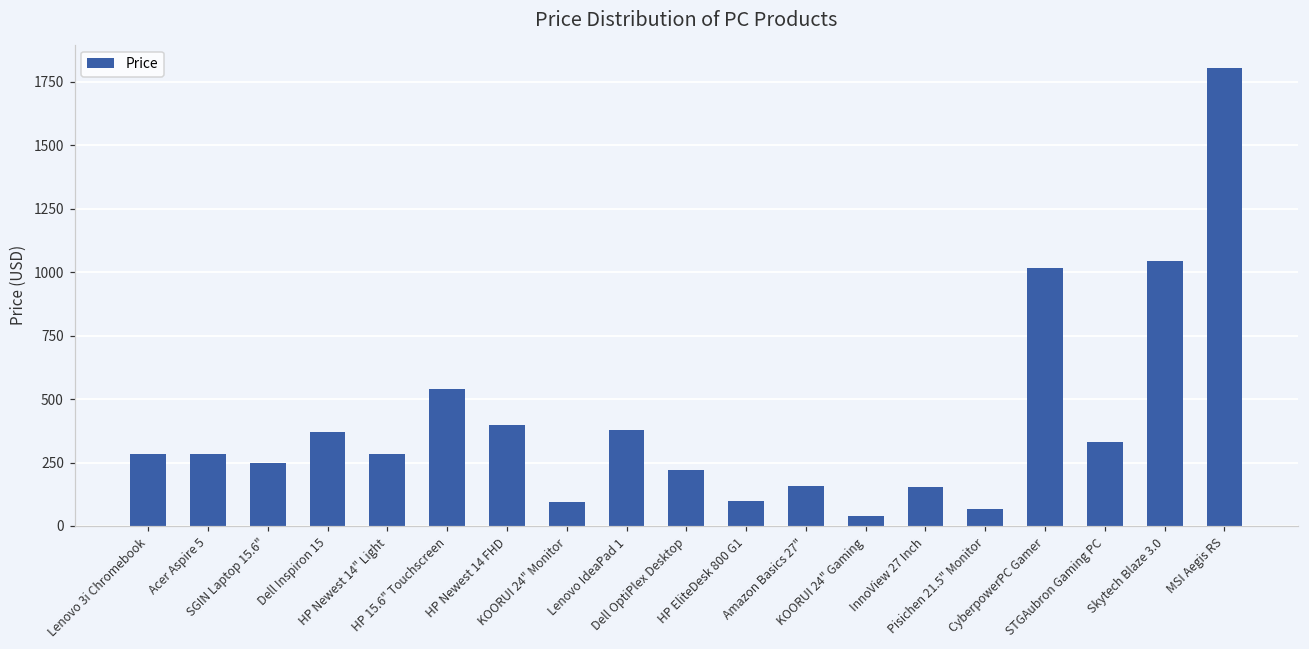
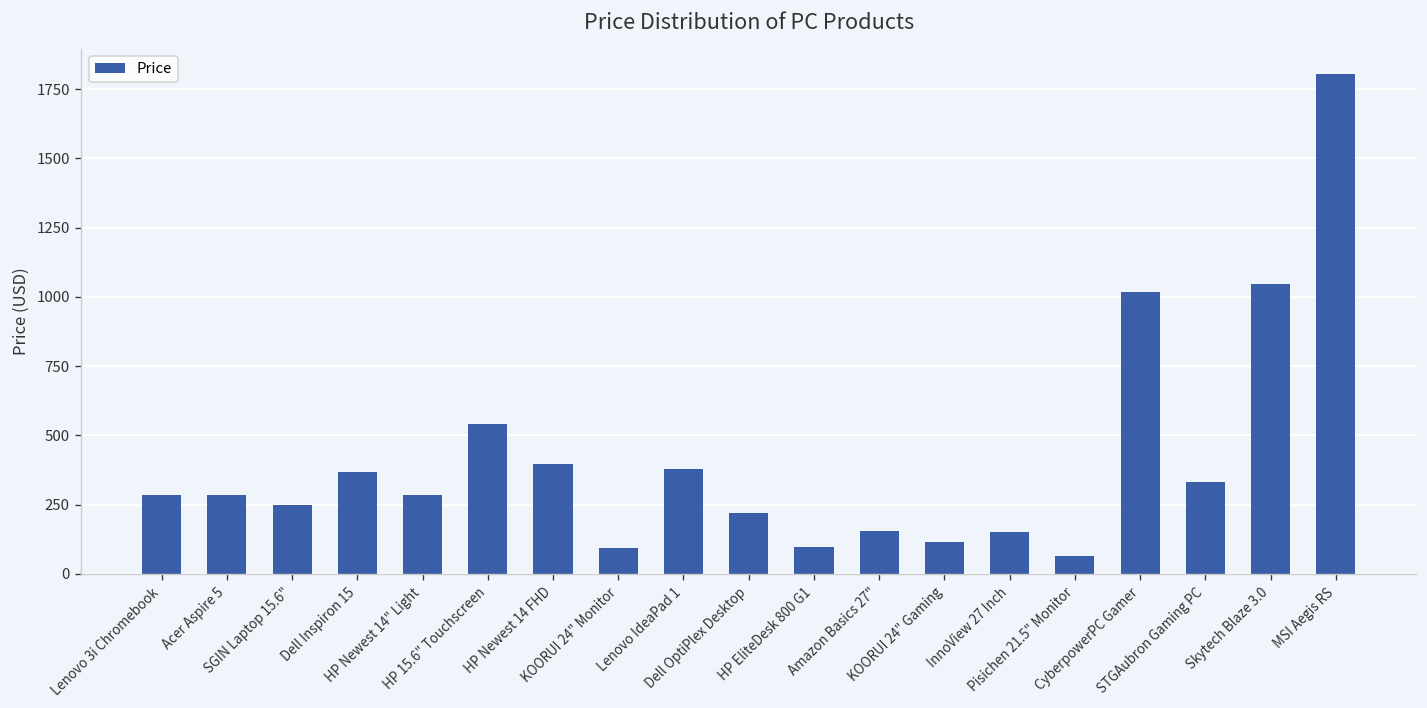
  {
    "Lenovo 3i Chromebook": 290,
    "Acer Aspire 5": 290,
    "SGIN Laptop 15.6\"": 250,
    "Dell Inspiron 15": 370,
    "HP Newest 14\" Light": 290,
    "HP 15.6\" Touchscreen": 540,
    "HP Newest 14 FHD": 400,
    "KOORUI 24\" Monitor": 90,
    "Lenovo IdeaPad 1": 380,
    "Dell OptiPlex Desktop": 220,
    "HP EliteDesk 800 G1": 100,
    "Amazon Basics 27\"": 160,
-   "KOORUI 24\" Gaming": 40,
+   "KOORUI 24\" Gaming": 110,
    "InnoView 27 Inch": 150,
    "Pisichen 21.5\" Monitor": 70,
    "CyberpowerPC Gamer": 1020,
    "STGAubron Gaming PC": 330,
    "Skytech Blaze 3.0": 1050,
    "MSI Aegis RS": 1810
  }
